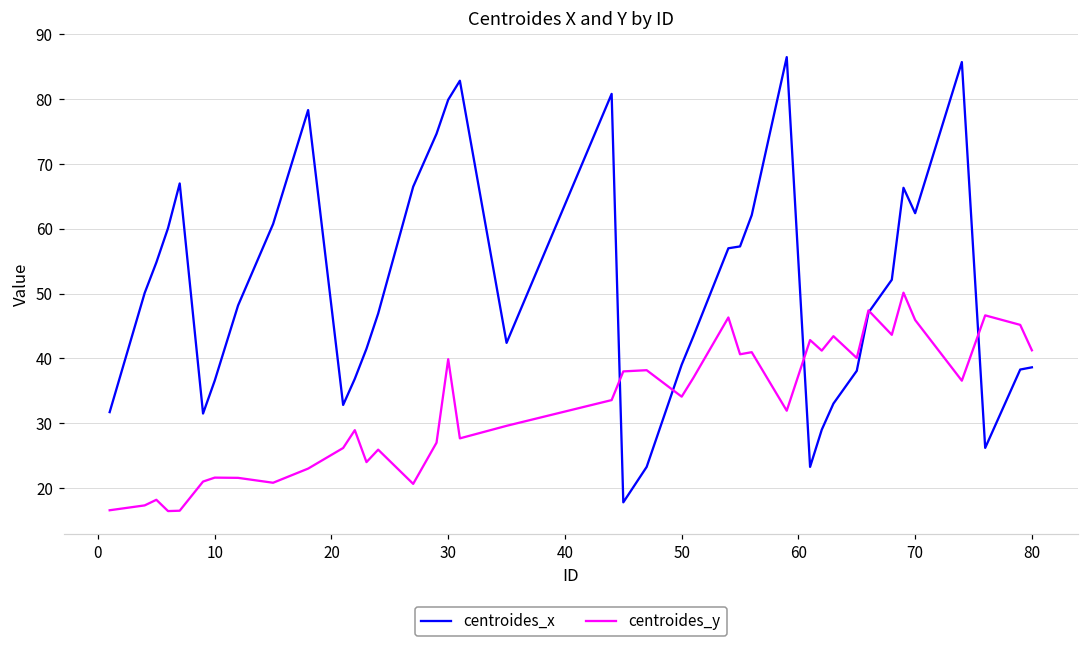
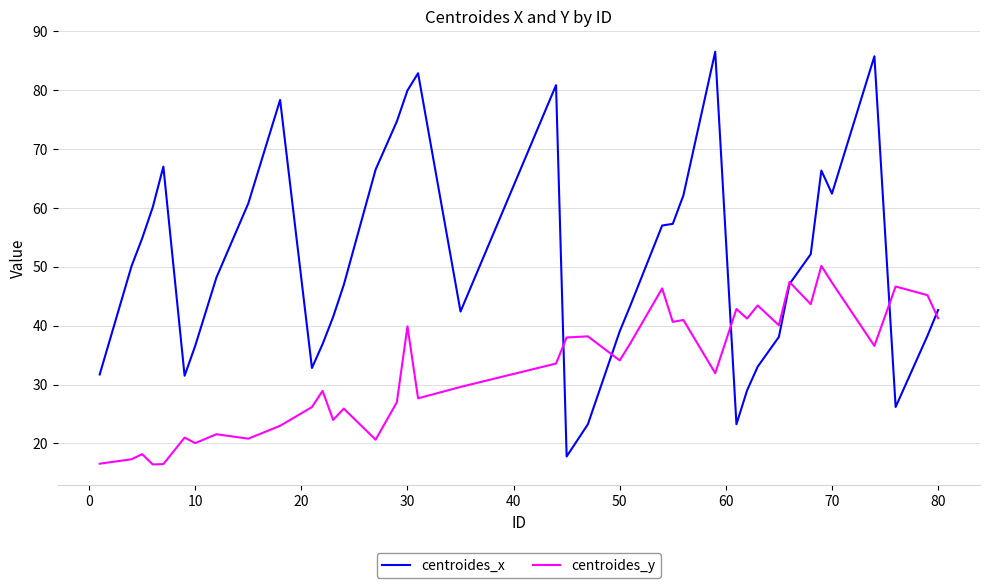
  {
    "centroides_x": {
      "10": 37,
      "30": 80,
      "50": 39,
      "70": 62,
-     "80": 39
+     "80": 43
    },
    "centroides_y": {
-     "10": 22,
+     "10": 20,
      "30": 40,
      "50": 34,
-     "70": 46,
+     "70": 47,
      "80": 41
    }
  }
